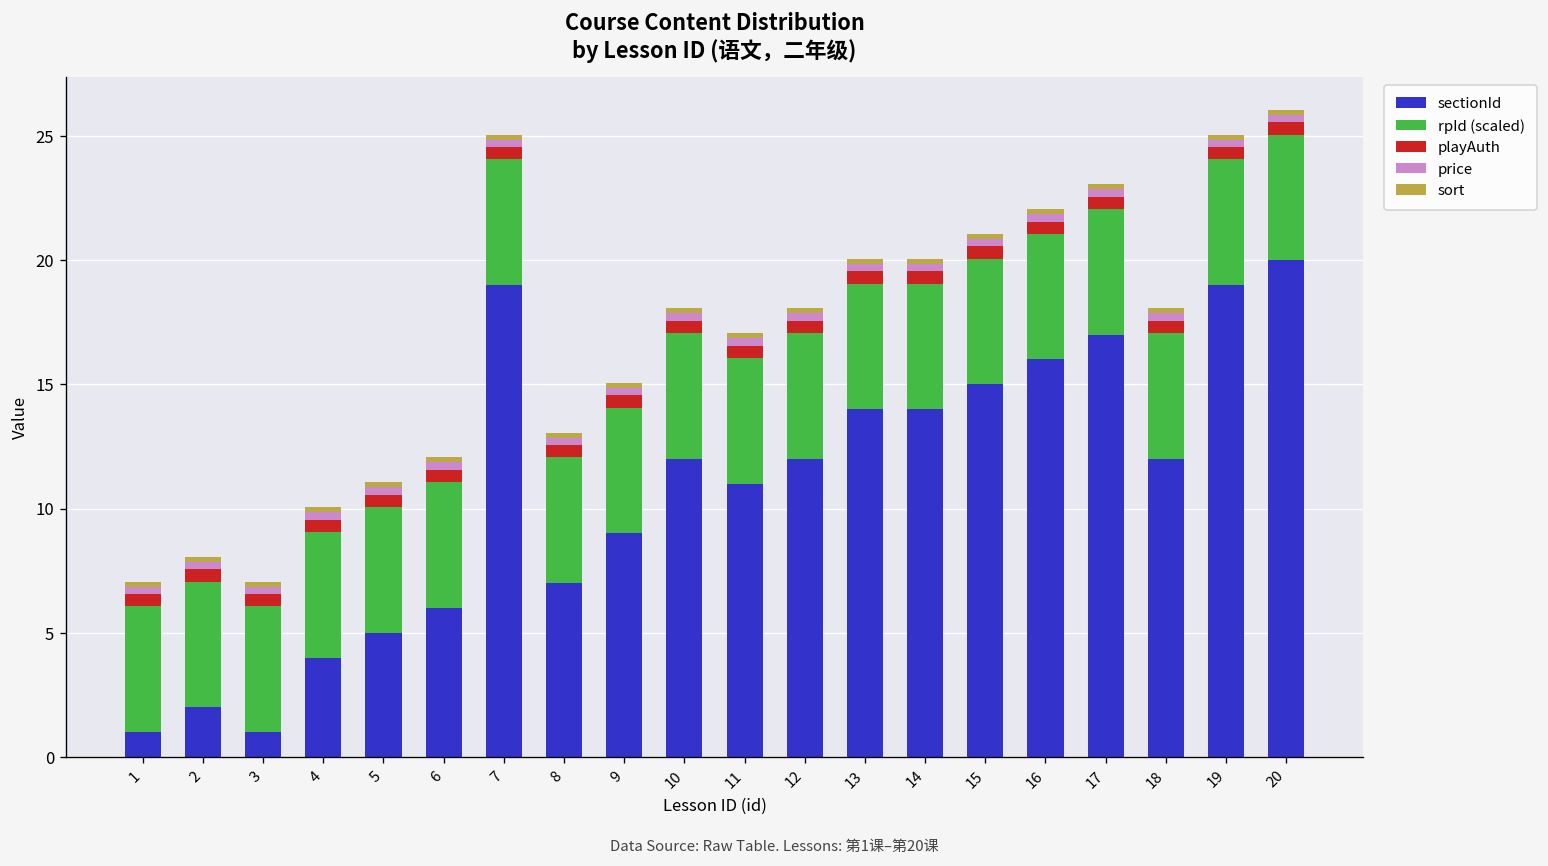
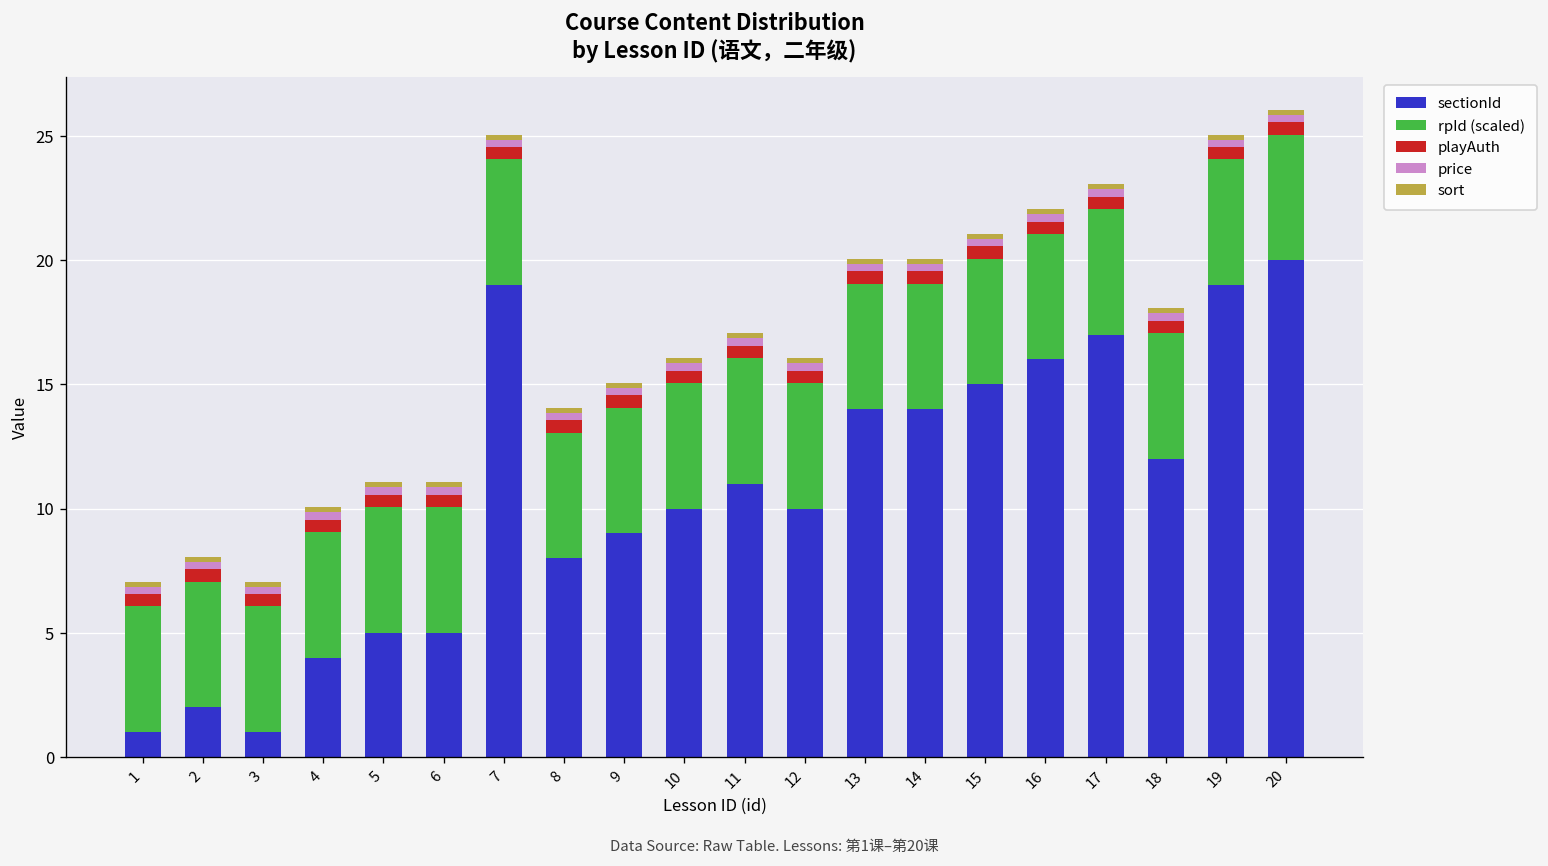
  {
    "sectionId": {
      "1": 1,
      "2": 2,
      "3": 1,
      "4": 4,
      "5": 5,
-     "6": 6,
+     "6": 5,
      "7": 19,
-     "8": 7,
+     "8": 8,
      "9": 9,
-     "10": 12,
+     "10": 10,
      "11": 11,
-     "12": 12,
+     "12": 10,
      "13": 14,
      "14": 14,
      "15": 15,
      "16": 16,
      "17": 17,
      "18": 12,
      "19": 19,
      "20": 20
    },
    "rpId (scaled)": {
      "1": 5,
      "2": 5,
      "3": 5,
      "4": 5,
      "5": 5,
      "6": 5,
      "7": 5,
      "8": 5,
      "9": 5,
      "10": 5,
      "11": 5,
      "12": 5,
      "13": 5,
      "14": 5,
      "15": 5,
      "16": 5,
      "17": 5,
      "18": 5,
      "19": 5,
      "20": 5
    },
    "playAuth": {
      "1": 0.5,
      "2": 0.5,
      "3": 0.5,
      "4": 0.5,
      "5": 0.5,
      "6": 0.5,
      "7": 0.5,
      "8": 0.5,
      "9": 0.5,
      "10": 0.5,
      "11": 0.5,
      "12": 0.5,
      "13": 0.5,
      "14": 0.5,
      "15": 0.5,
      "16": 0.5,
      "17": 0.5,
      "18": 0.5,
      "19": 0.5,
      "20": 0.5
    },
    "price": {
      "1": 0.3,
      "2": 0.3,
      "3": 0.3,
      "4": 0.3,
      "5": 0.3,
      "6": 0.3,
      "7": 0.3,
      "8": 0.3,
      "9": 0.3,
      "10": 0.3,
      "11": 0.3,
      "12": 0.3,
      "13": 0.3,
      "14": 0.3,
      "15": 0.3,
      "16": 0.3,
      "17": 0.3,
      "18": 0.3,
      "19": 0.3,
      "20": 0.3
    },
    "sort": {
      "1": 0.2,
      "2": 0.2,
      "3": 0.2,
      "4": 0.2,
      "5": 0.2,
      "6": 0.2,
      "7": 0.2,
      "8": 0.2,
      "9": 0.2,
      "10": 0.2,
      "11": 0.2,
      "12": 0.2,
      "13": 0.2,
      "14": 0.2,
      "15": 0.2,
      "16": 0.2,
      "17": 0.2,
      "18": 0.2,
      "19": 0.2,
      "20": 0.2
    }
  }
